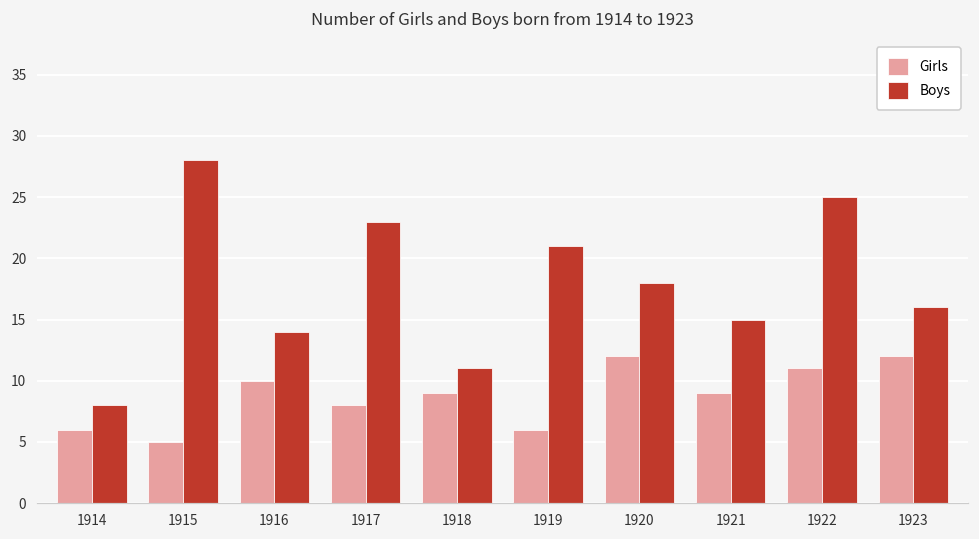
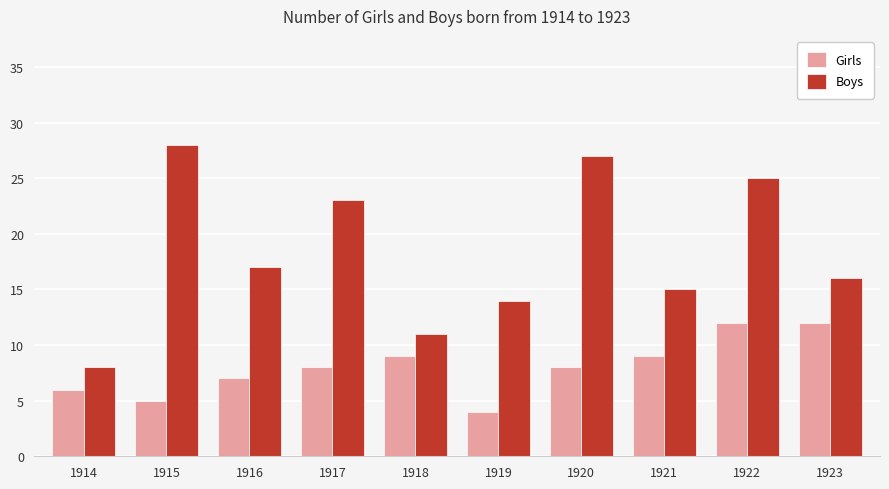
  {
    "Girls": {
      "1914": 6,
      "1915": 5,
-     "1916": 10,
+     "1916": 7,
      "1917": 8,
      "1918": 9,
-     "1919": 6,
-     "1920": 12,
+     "1919": 4,
+     "1920": 8,
      "1921": 9,
-     "1922": 11,
+     "1922": 12,
      "1923": 12
    },
    "Boys": {
      "1914": 8,
      "1915": 28,
-     "1916": 14,
+     "1916": 17,
      "1917": 23,
      "1918": 11,
-     "1919": 21,
-     "1920": 18,
+     "1919": 14,
+     "1920": 27,
      "1921": 15,
      "1922": 25,
      "1923": 16
    }
  }
